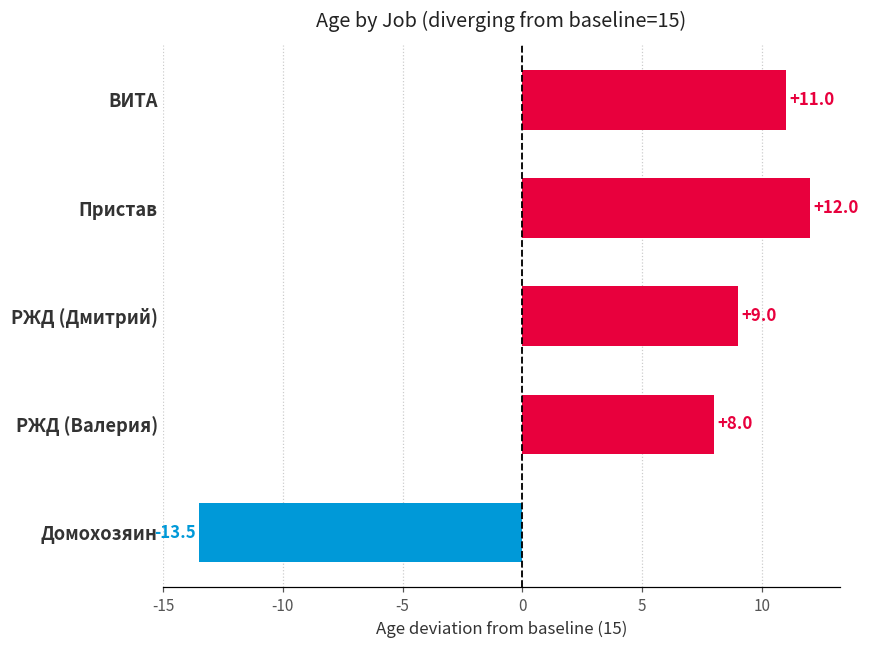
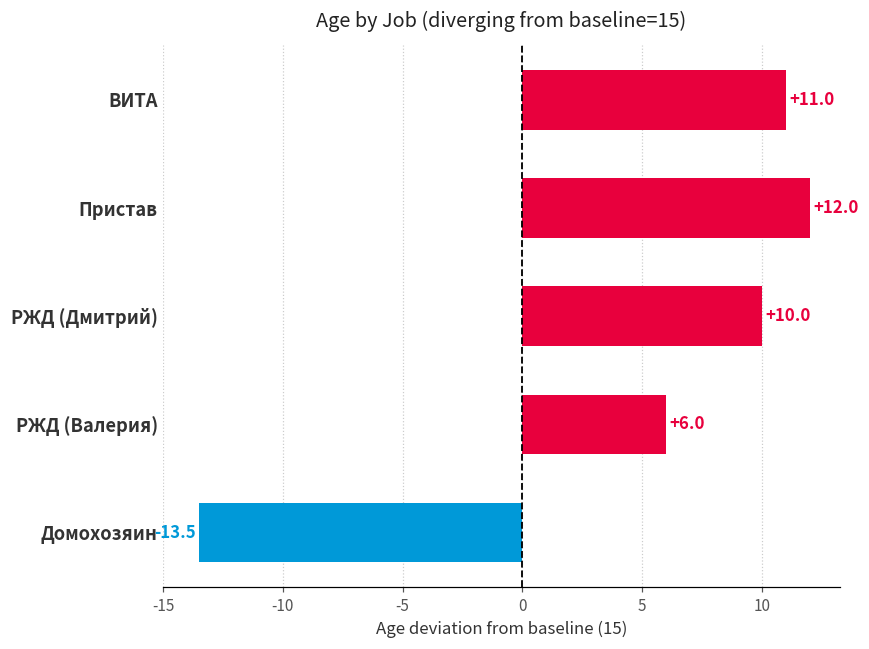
  {
    "ВИТА": "+11.0",
    "Пристав": "+12.0",
-   "РЖД (Дмитрий)": "+9.0",
-   "РЖД (Валерия)": "+8.0",
+   "РЖД (Дмитрий)": "+10.0",
+   "РЖД (Валерия)": "+6.0",
    "Домохозяин": "-13.5"
  }
